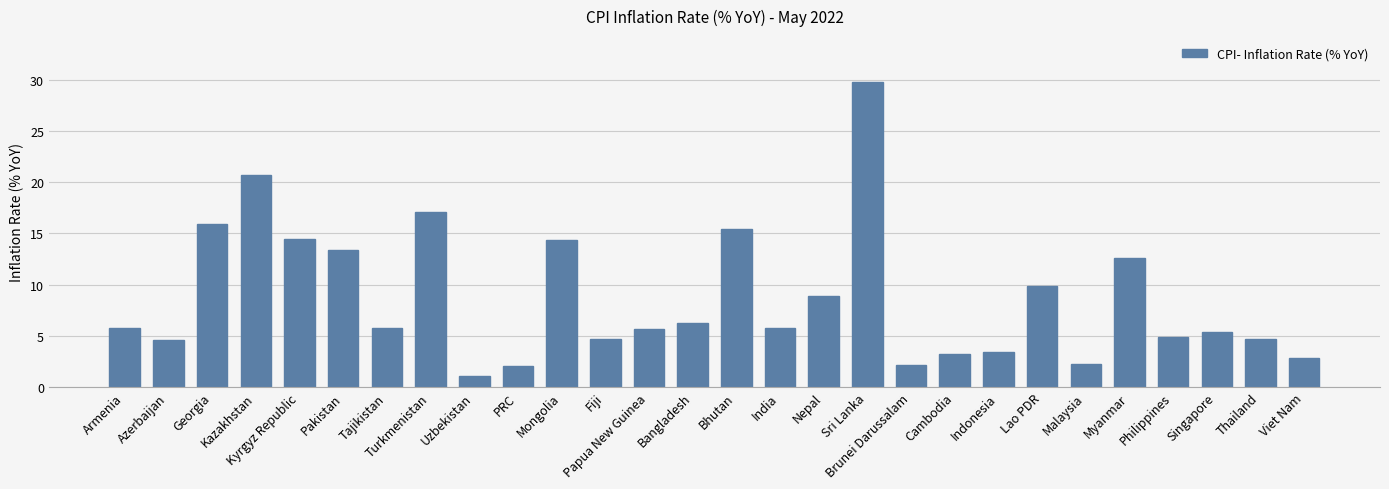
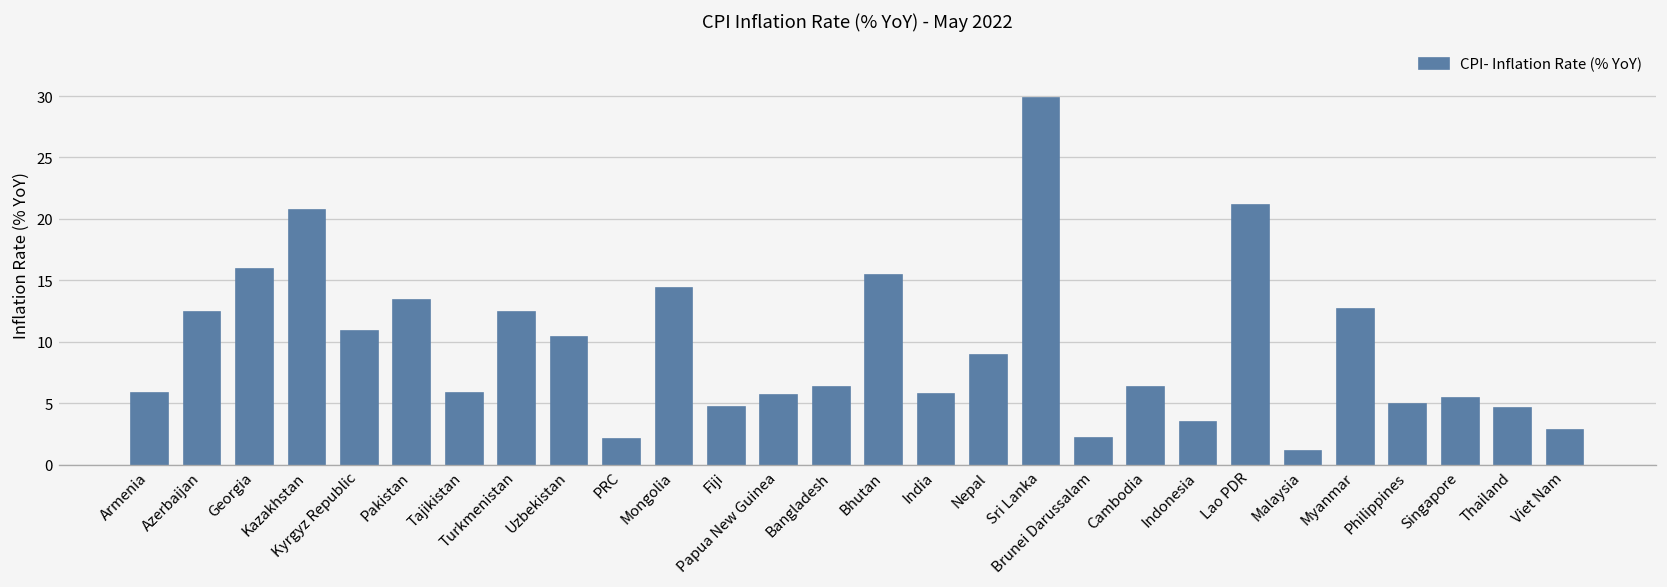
  {
    "Armenia": 5.8,
-   "Azerbaijan": 4.6,
+   "Azerbaijan": 12.4,
    "Georgia": 15.9,
    "Kazakhstan": 20.7,
-   "Kyrgyz Republic": 14.5,
+   "Kyrgyz Republic": 10.9,
    "Pakistan": 13.4,
    "Tajikistan": 5.8,
-   "Turkmenistan": 17.1,
-   "Uzbekistan": 1.1,
+   "Turkmenistan": 12.5,
+   "Uzbekistan": 10.4,
    "PRC": 2.1,
    "Mongolia": 14.4,
    "Fiji": 4.7,
    "Papua New Guinea": 5.7,
    "Bangladesh": 6.3,
    "Bhutan": 15.4,
    "India": 5.8,
    "Nepal": 8.9,
    "Sri Lanka": 29.8,
    "Brunei Darussalam": 2.2,
-   "Cambodia": 3.2,
+   "Cambodia": 6.3,
    "Indonesia": 3.5,
-   "Lao PDR": 9.9,
-   "Malaysia": 2.3,
+   "Lao PDR": 21.1,
+   "Malaysia": 1.1,
    "Myanmar": 12.6,
    "Philippines": 4.9,
    "Singapore": 5.4,
    "Thailand": 4.7,
    "Viet Nam": 2.9
  }
